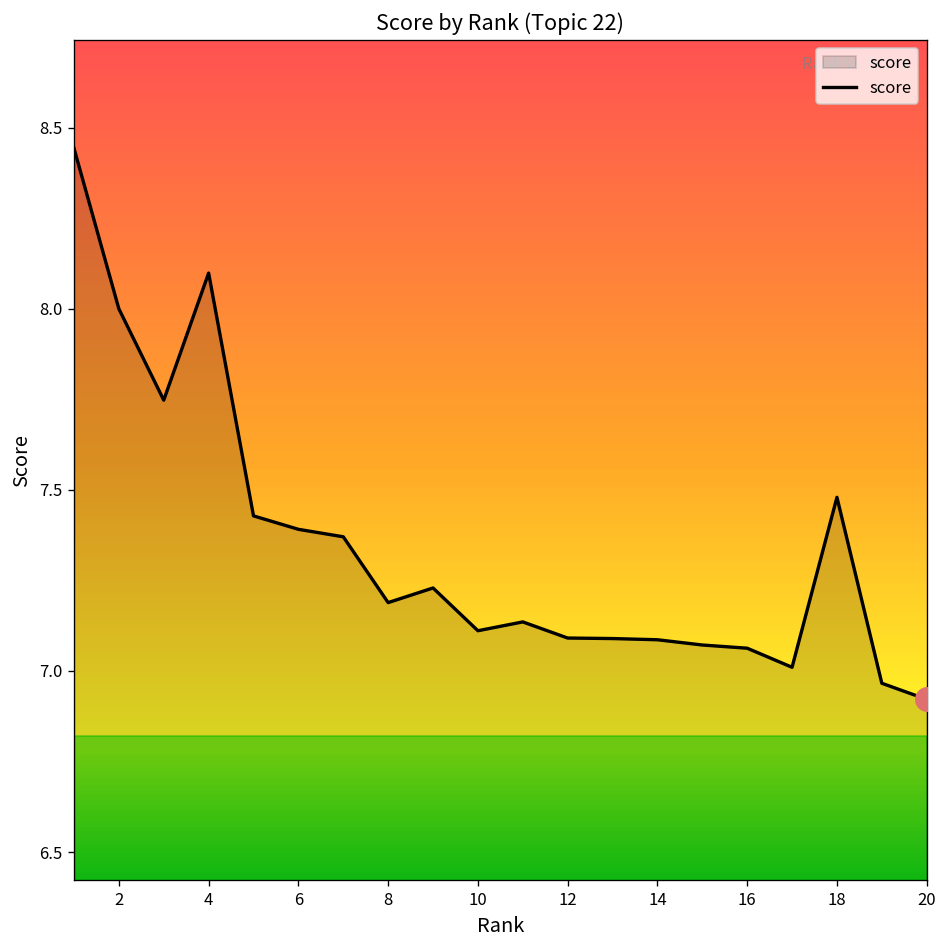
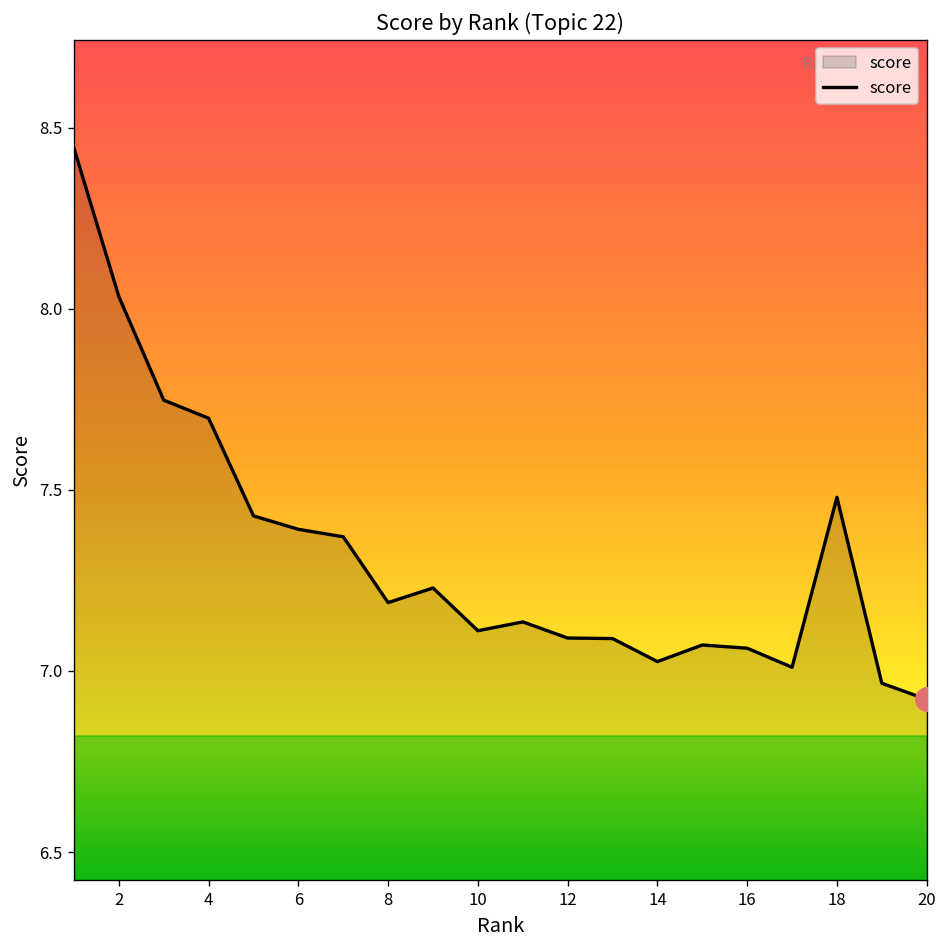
  {
    "score": {
-     "2": 8.00,
-     "4": 8.10,
+     "2": 8.03,
+     "4": 7.70,
      "6": 7.39,
      "8": 7.19,
      "10": 7.11,
      "12": 7.09,
-     "14": 7.09,
+     "14": 7.03,
      "16": 7.06,
      "18": 7.48
    }
  }
